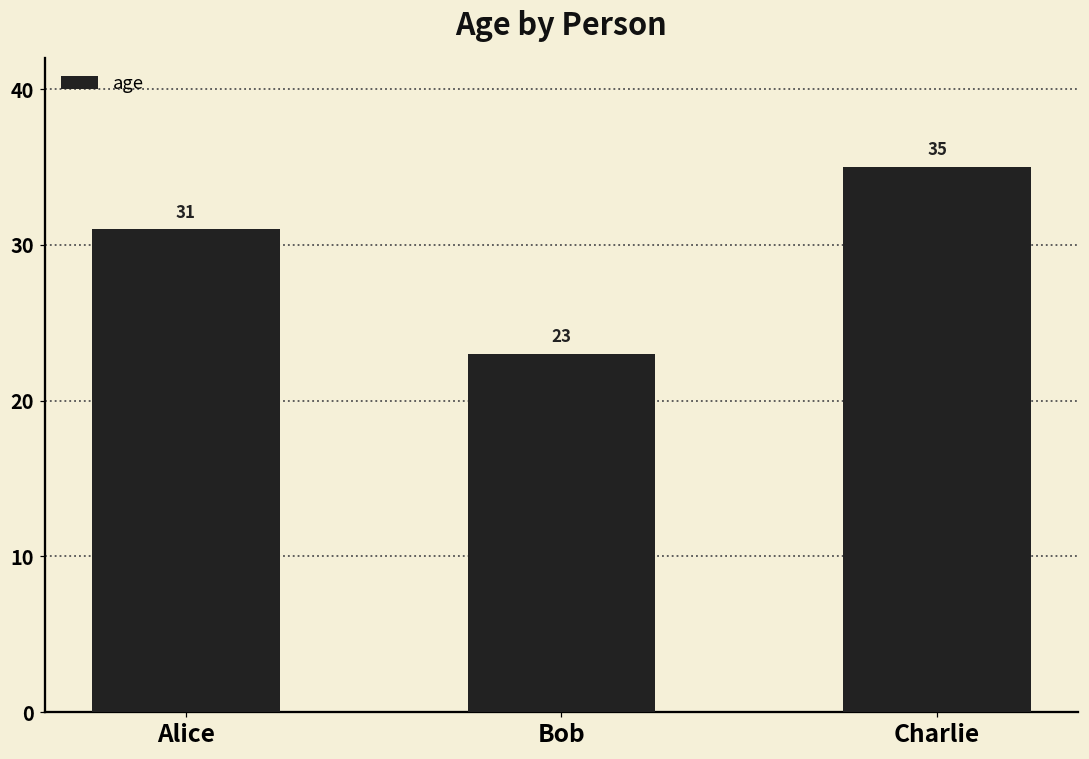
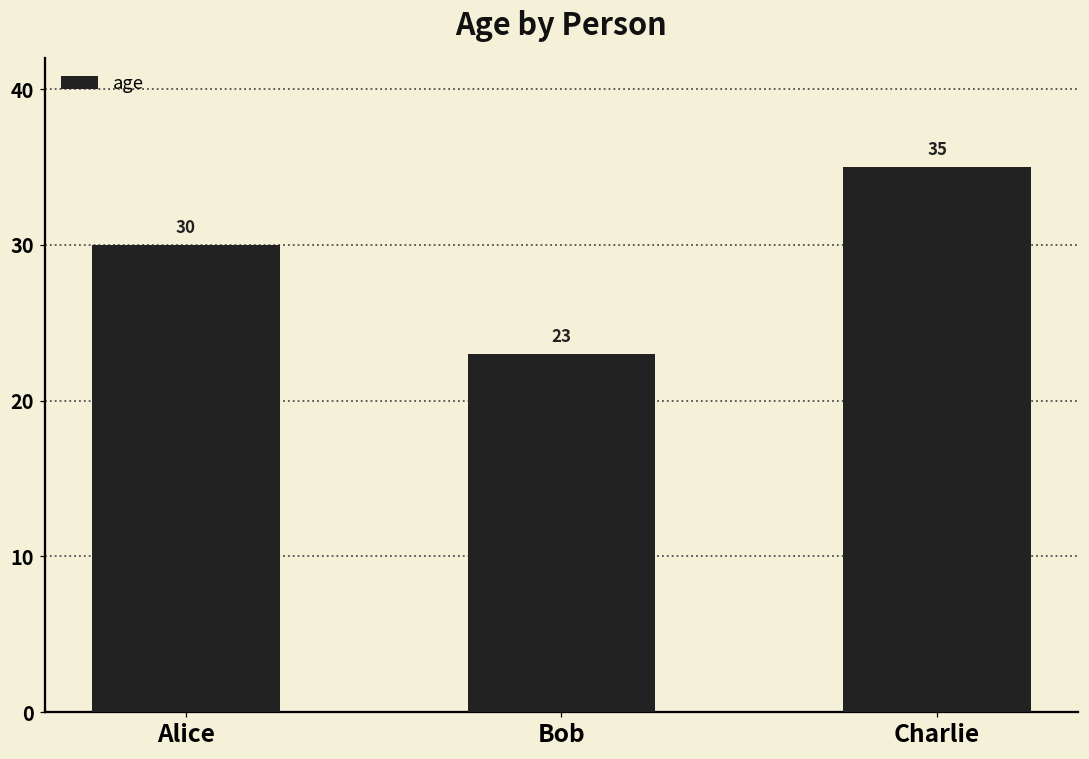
  {
-   "Alice": 31,
+   "Alice": 30,
    "Bob": 23,
    "Charlie": 35
  }
